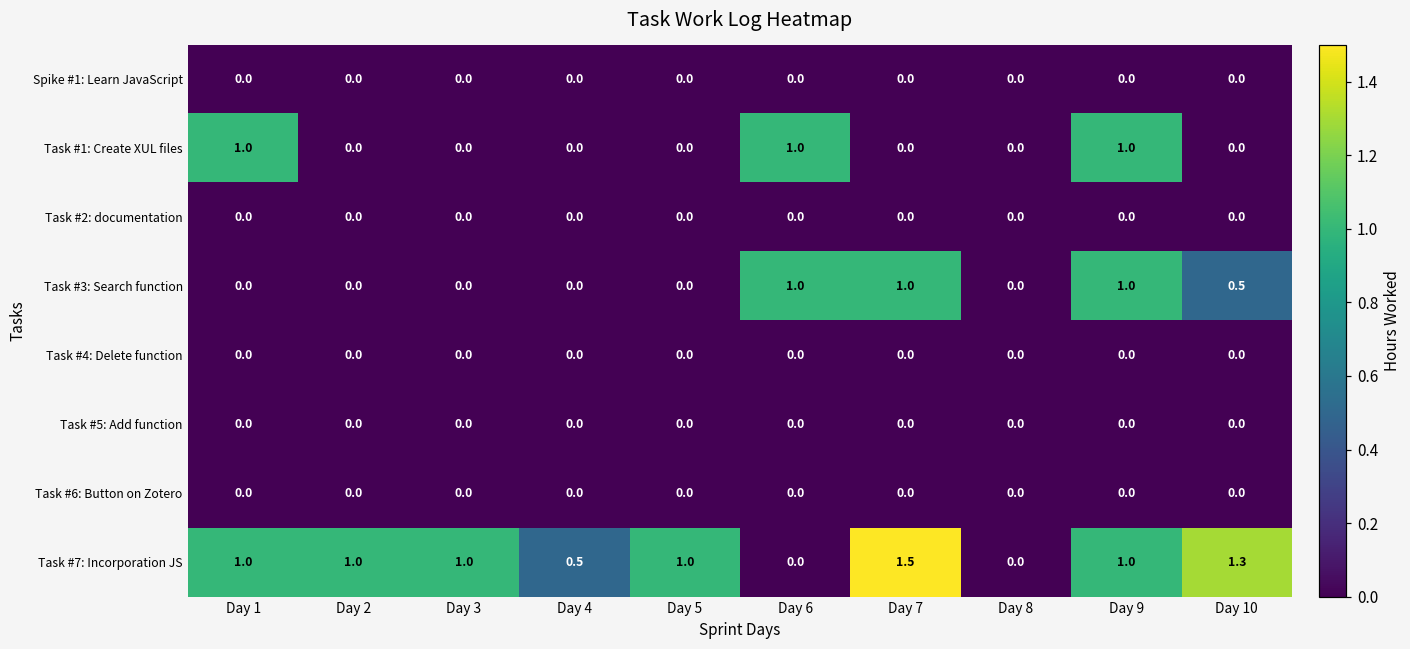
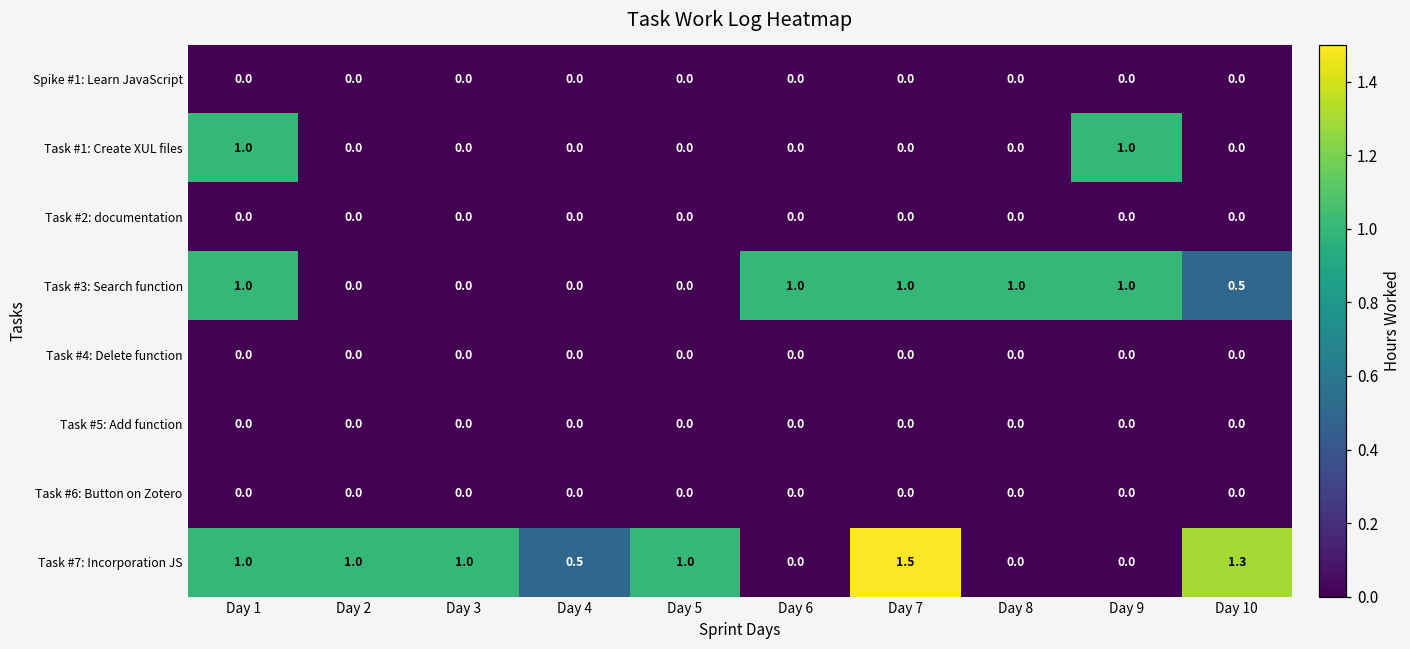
  {
    "Spike #1: Learn JavaScript": {
      "Day 1": 0.0,
      "Day 2": 0.0,
      "Day 3": 0.0,
      "Day 4": 0.0,
      "Day 5": 0.0,
      "Day 6": 0.0,
      "Day 7": 0.0,
      "Day 8": 0.0,
      "Day 9": 0.0,
      "Day 10": 0.0
    },
    "Task #1: Create XUL files": {
      "Day 1": 1.0,
      "Day 2": 0.0,
      "Day 3": 0.0,
      "Day 4": 0.0,
      "Day 5": 0.0,
-     "Day 6": 1.0,
+     "Day 6": 0.0,
      "Day 7": 0.0,
      "Day 8": 0.0,
      "Day 9": 1.0,
      "Day 10": 0.0
    },
    "Task #2: documentation": {
      "Day 1": 0.0,
      "Day 2": 0.0,
      "Day 3": 0.0,
      "Day 4": 0.0,
      "Day 5": 0.0,
      "Day 6": 0.0,
      "Day 7": 0.0,
      "Day 8": 0.0,
      "Day 9": 0.0,
      "Day 10": 0.0
    },
    "Task #3: Search function": {
-     "Day 1": 0.0,
+     "Day 1": 1.0,
      "Day 2": 0.0,
      "Day 3": 0.0,
      "Day 4": 0.0,
      "Day 5": 0.0,
      "Day 6": 1.0,
      "Day 7": 1.0,
-     "Day 8": 0.0,
+     "Day 8": 1.0,
      "Day 9": 1.0,
      "Day 10": 0.5
    },
    "Task #4: Delete function": {
      "Day 1": 0.0,
      "Day 2": 0.0,
      "Day 3": 0.0,
      "Day 4": 0.0,
      "Day 5": 0.0,
      "Day 6": 0.0,
      "Day 7": 0.0,
      "Day 8": 0.0,
      "Day 9": 0.0,
      "Day 10": 0.0
    },
    "Task #5: Add function": {
      "Day 1": 0.0,
      "Day 2": 0.0,
      "Day 3": 0.0,
      "Day 4": 0.0,
      "Day 5": 0.0,
      "Day 6": 0.0,
      "Day 7": 0.0,
      "Day 8": 0.0,
      "Day 9": 0.0,
      "Day 10": 0.0
    },
    "Task #6: Button on Zotero": {
      "Day 1": 0.0,
      "Day 2": 0.0,
      "Day 3": 0.0,
      "Day 4": 0.0,
      "Day 5": 0.0,
      "Day 6": 0.0,
      "Day 7": 0.0,
      "Day 8": 0.0,
      "Day 9": 0.0,
      "Day 10": 0.0
    },
    "Task #7: Incorporation JS": {
      "Day 1": 1.0,
      "Day 2": 1.0,
      "Day 3": 1.0,
      "Day 4": 0.5,
      "Day 5": 1.0,
      "Day 6": 0.0,
      "Day 7": 1.5,
      "Day 8": 0.0,
-     "Day 9": 1.0,
+     "Day 9": 0.0,
      "Day 10": 1.3
    }
  }
